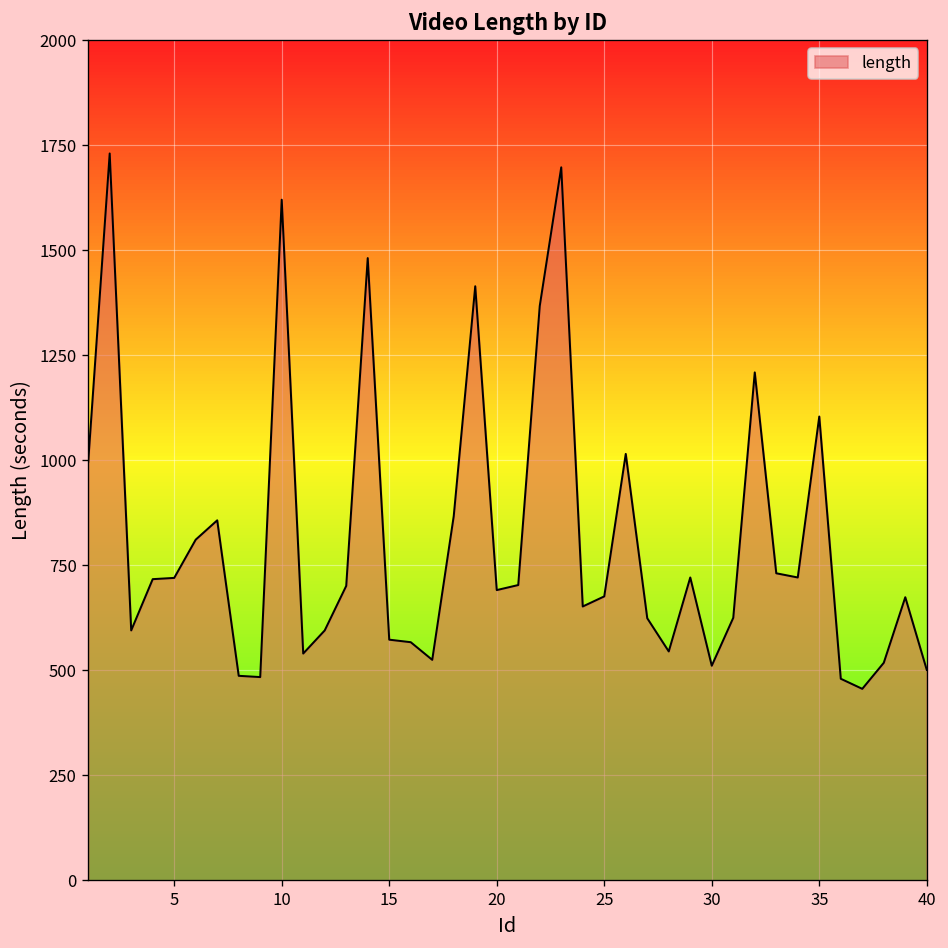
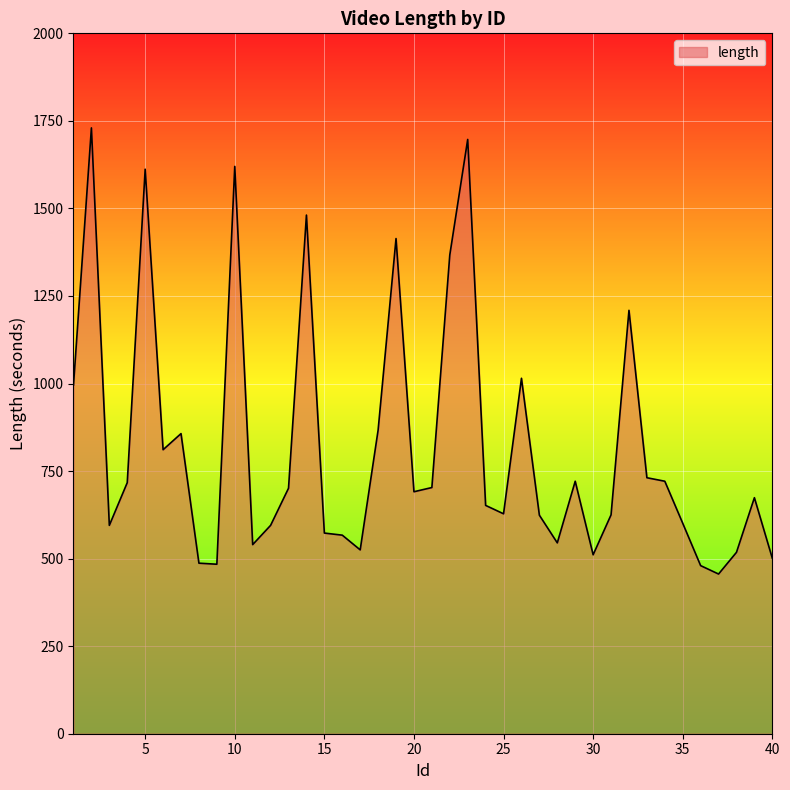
  {
-   "5": 720,
+   "5": 1610,
    "10": 1620,
    "15": 570,
    "20": 690,
-   "25": 680,
+   "25": 630,
    "30": 510,
-   "35": 1100,
+   "35": 600,
    "40": 500
  }
